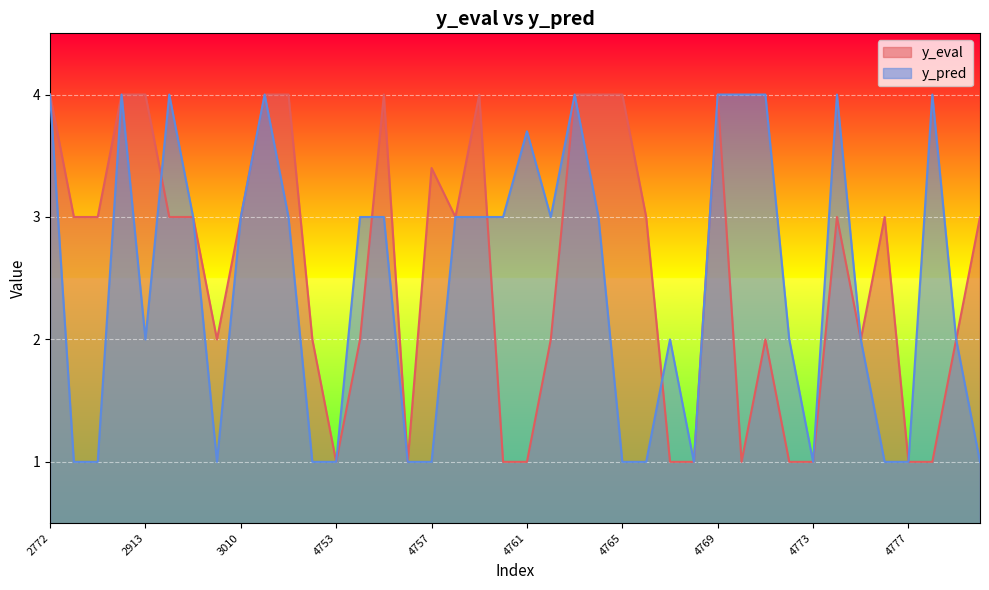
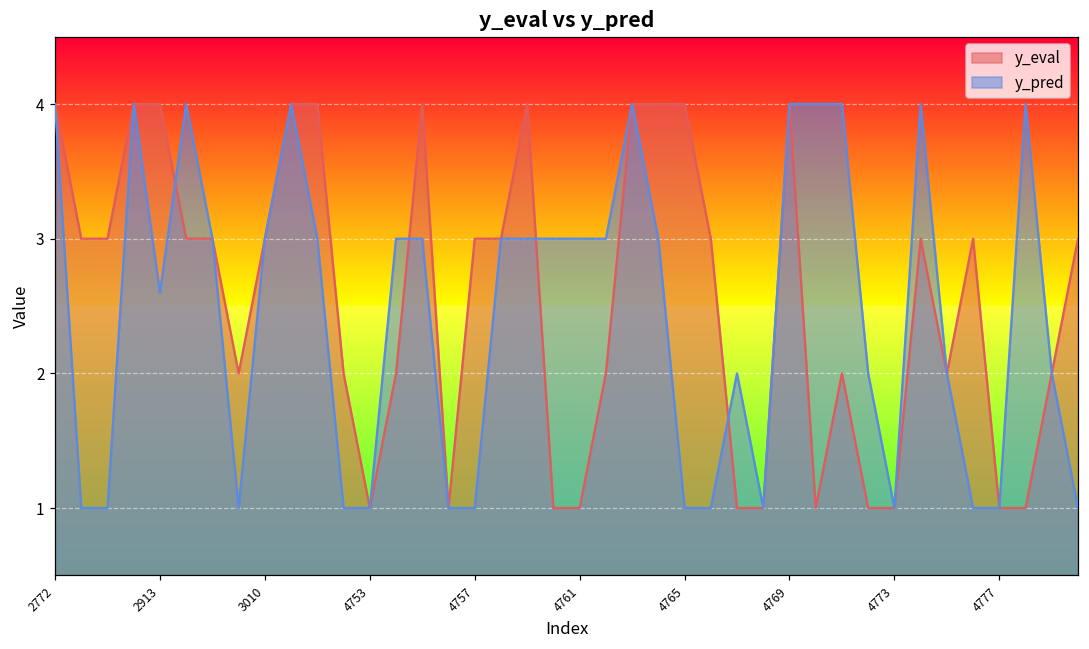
  {
    "y_eval": {
      "2913": 4.0,
-     "4757": 3.4,
+     "4757": 3.0,
      "4761": 1.0,
      "4765": 4.0
    },
    "y_pred": {
-     "2913": 2.0,
+     "2913": 2.6,
      "4757": 1.0,
-     "4761": 3.7,
+     "4761": 3.0,
      "4765": 1.0
    }
  }
